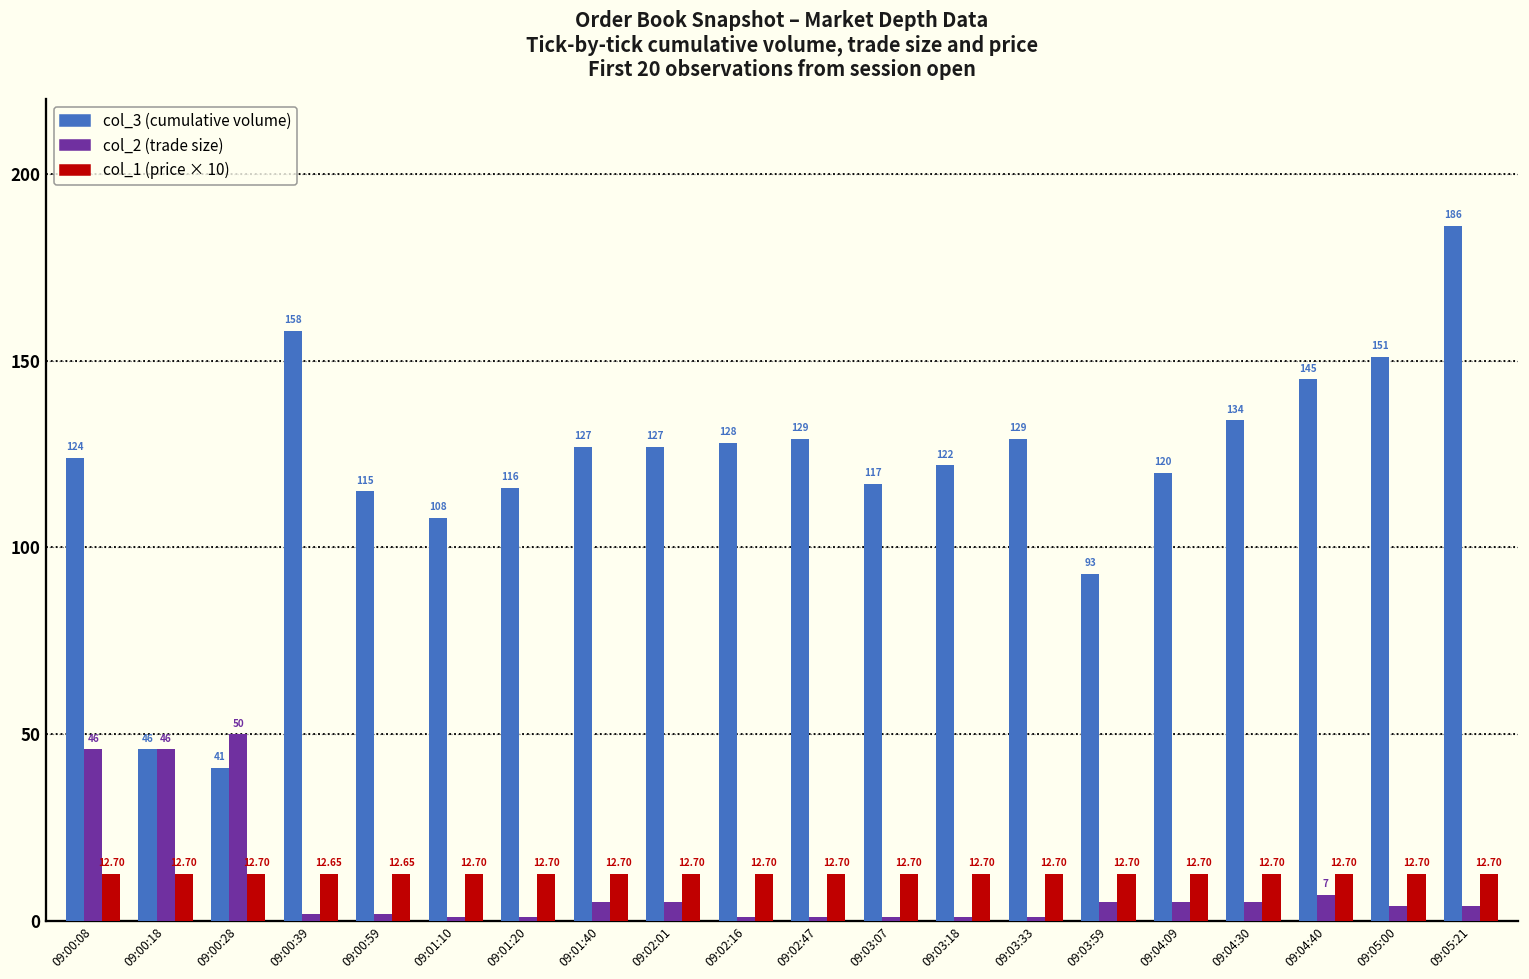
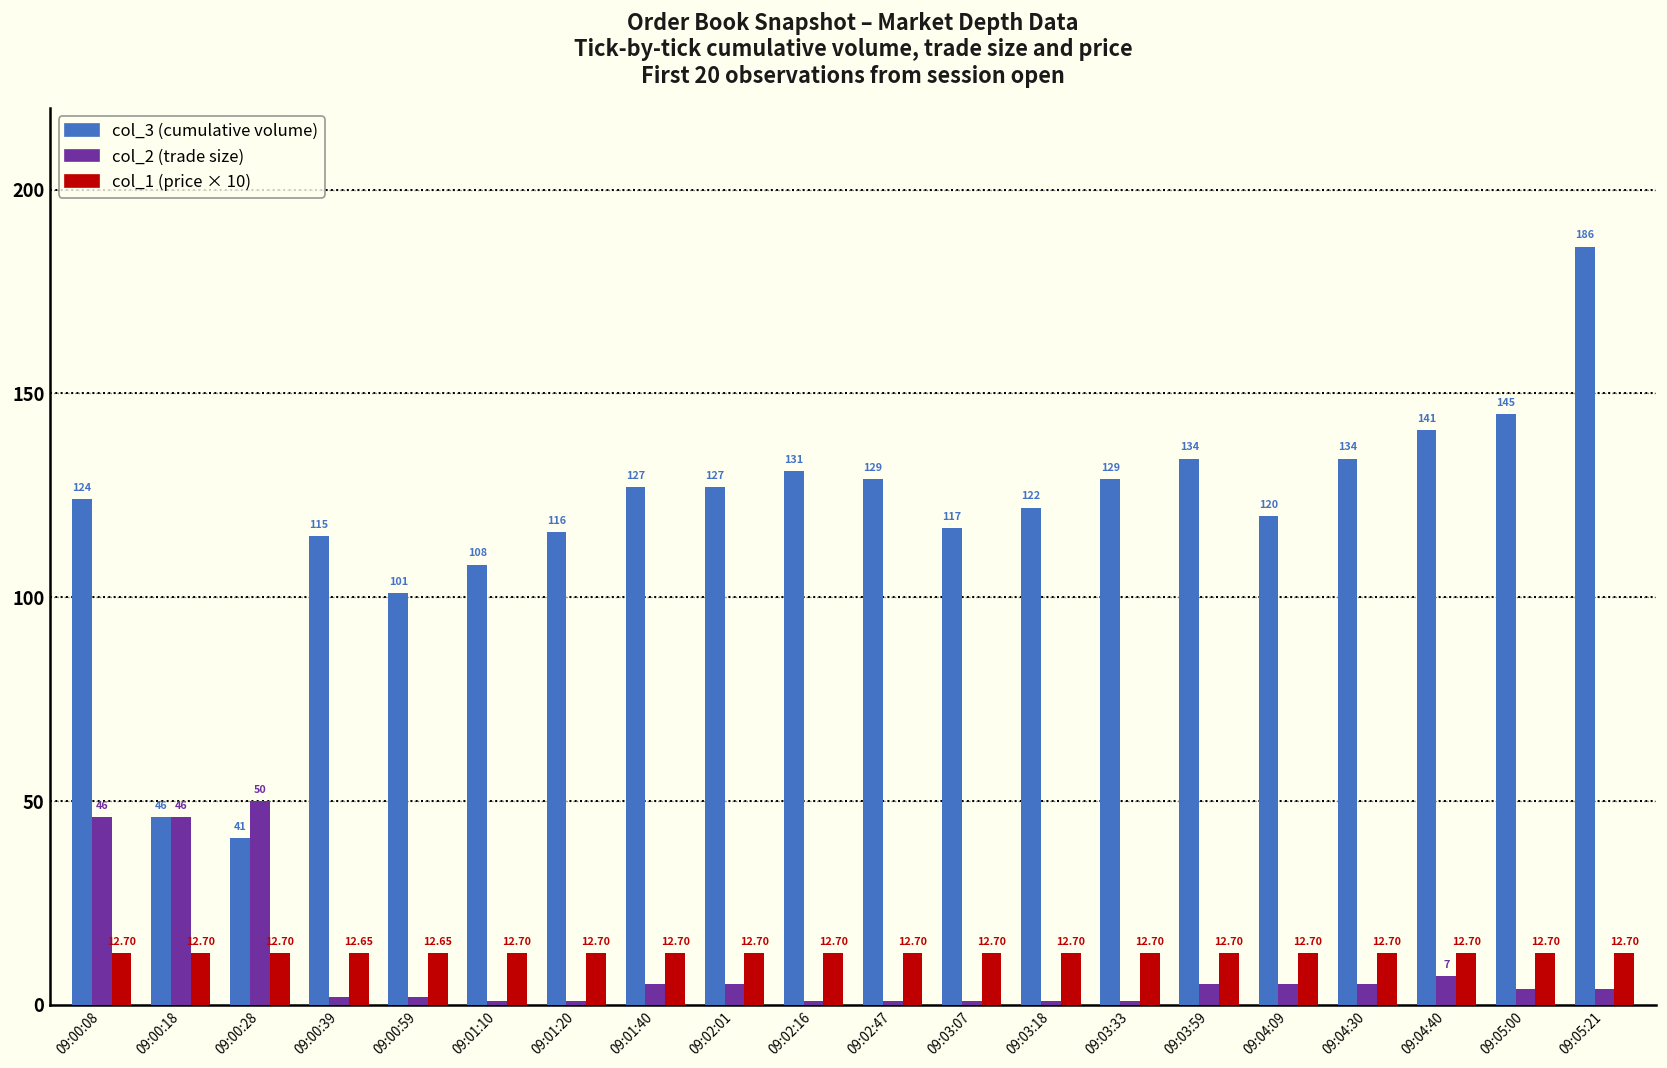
  {
    "col_3 (cumulative volume)": {
      "09:00:08": 124,
      "09:00:18": 46,
      "09:00:28": 41,
-     "09:00:39": 158,
-     "09:00:59": 115,
+     "09:00:39": 115,
+     "09:00:59": 101,
      "09:01:10": 108,
      "09:01:20": 116,
      "09:01:40": 127,
      "09:02:01": 127,
-     "09:02:16": 128,
+     "09:02:16": 131,
      "09:02:47": 129,
      "09:03:07": 117,
      "09:03:18": 122,
      "09:03:33": 129,
-     "09:03:59": 93,
+     "09:03:59": 134,
      "09:04:09": 120,
      "09:04:30": 134,
-     "09:04:40": 145,
-     "09:05:00": 151,
+     "09:04:40": 141,
+     "09:05:00": 145,
      "09:05:21": 186
    },
    "col_2 (trade size)": {
      "09:00:08": 46,
      "09:00:18": 46,
      "09:00:28": 50,
      "09:04:40": 7
    }
  }
